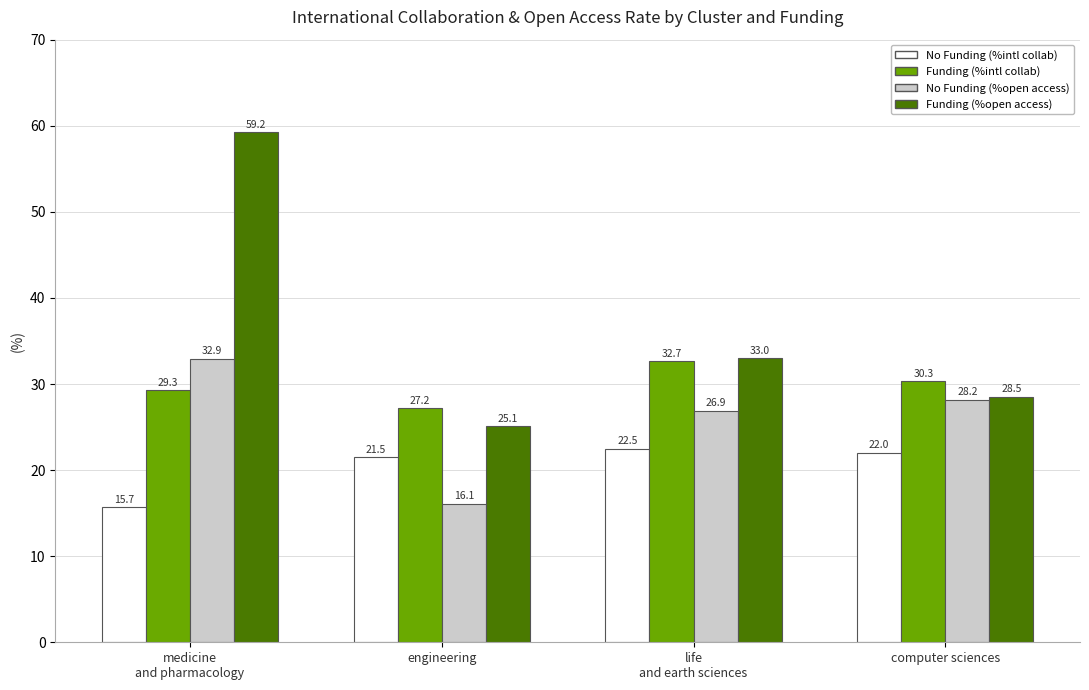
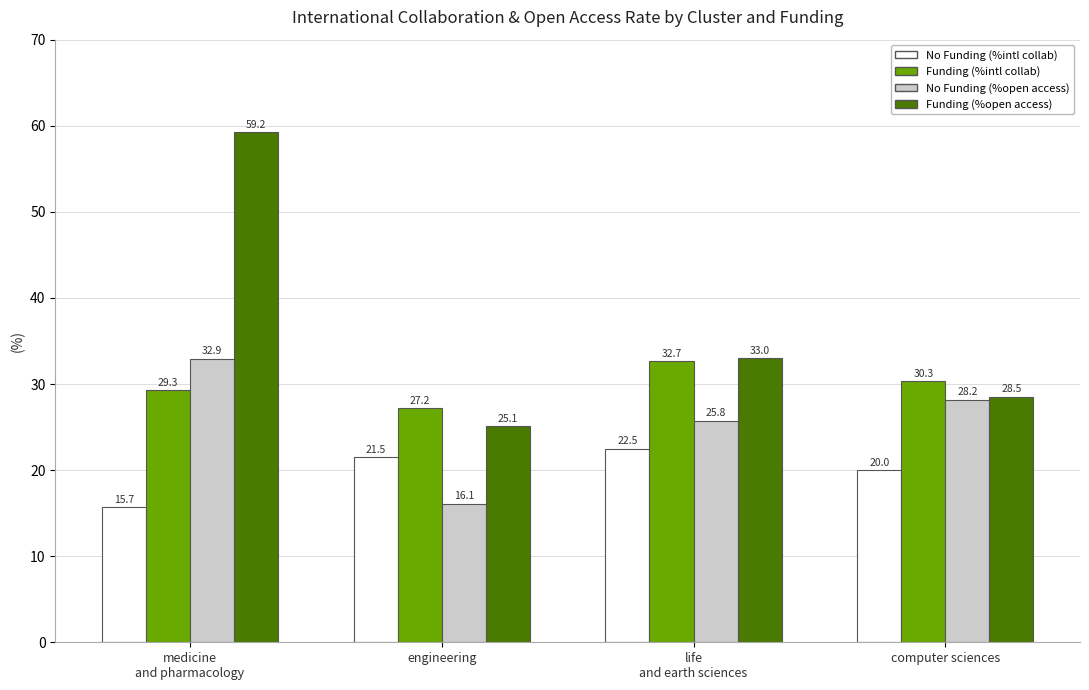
  {
    "No Funding (%intl collab)": {
      "medicine and pharmacology": 15.7,
      "engineering": 21.5,
      "life and earth sciences": 22.5,
-     "computer sciences": 22.0
+     "computer sciences": 20.0
    },
    "No Funding (%open access)": {
      "medicine and pharmacology": 32.9,
      "engineering": 16.1,
-     "life and earth sciences": 26.9,
+     "life and earth sciences": 25.8,
      "computer sciences": 28.2
    }
  }
